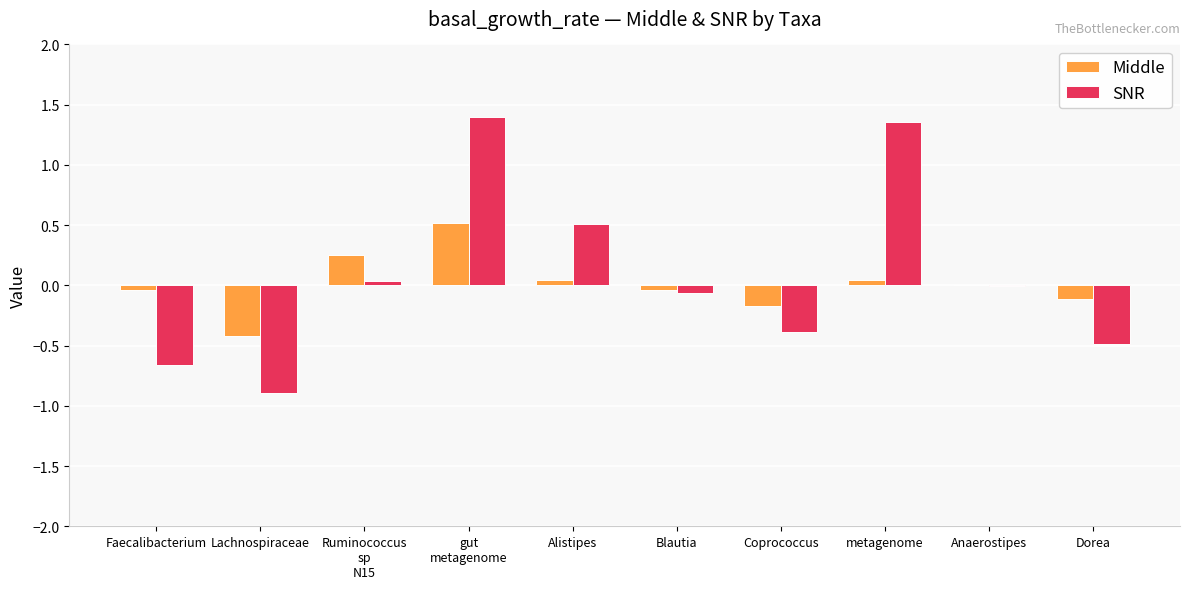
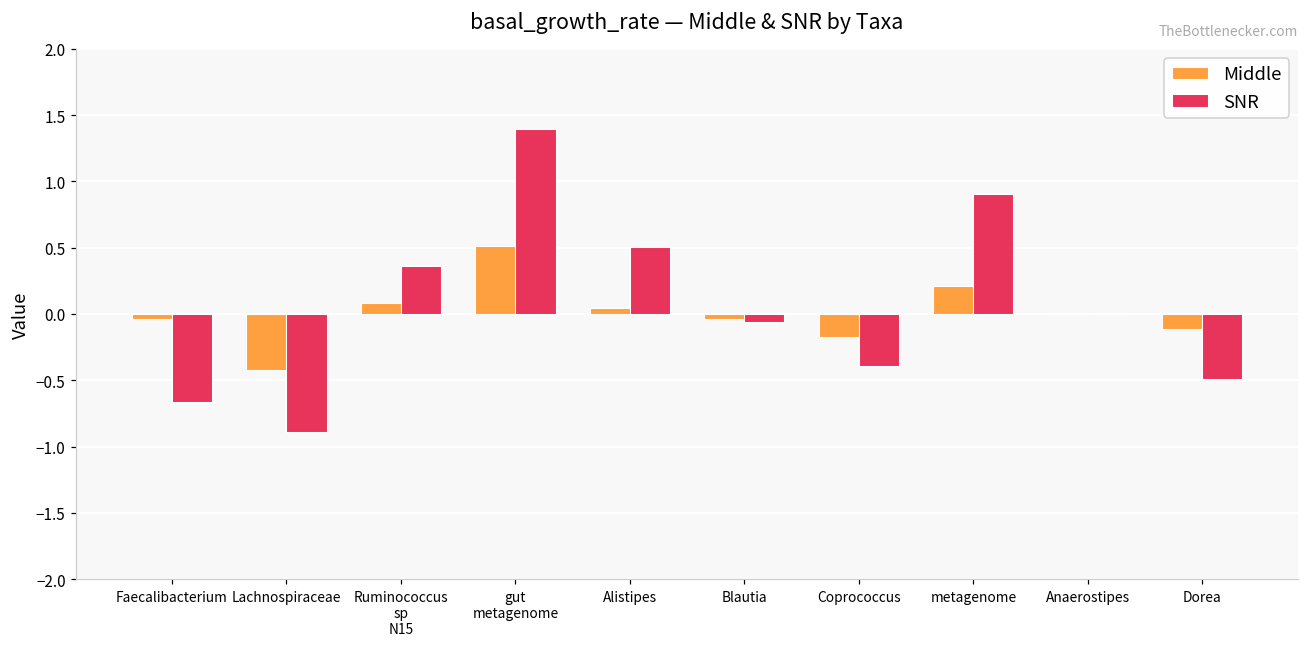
  {
    "Middle": {
      "Faecalibacterium": -0.04,
      "Lachnospiraceae": -0.42,
-     "Ruminococcus sp N15": 0.25,
+     "Ruminococcus sp N15": 0.09,
      "gut metagenome": 0.52,
      "Alistipes": 0.05,
      "Blautia": -0.04,
      "Coprococcus": -0.17,
-     "metagenome": 0.05,
+     "metagenome": 0.22,
      "Dorea": -0.11
    },
    "SNR": {
      "Faecalibacterium": -0.66,
      "Lachnospiraceae": -0.89,
-     "Ruminococcus sp N15": 0.03,
+     "Ruminococcus sp N15": 0.36,
      "gut metagenome": 1.40,
      "Alistipes": 0.51,
      "Blautia": -0.06,
      "Coprococcus": -0.39,
-     "metagenome": 1.36,
+     "metagenome": 0.91,
      "Dorea": -0.49
    }
  }
